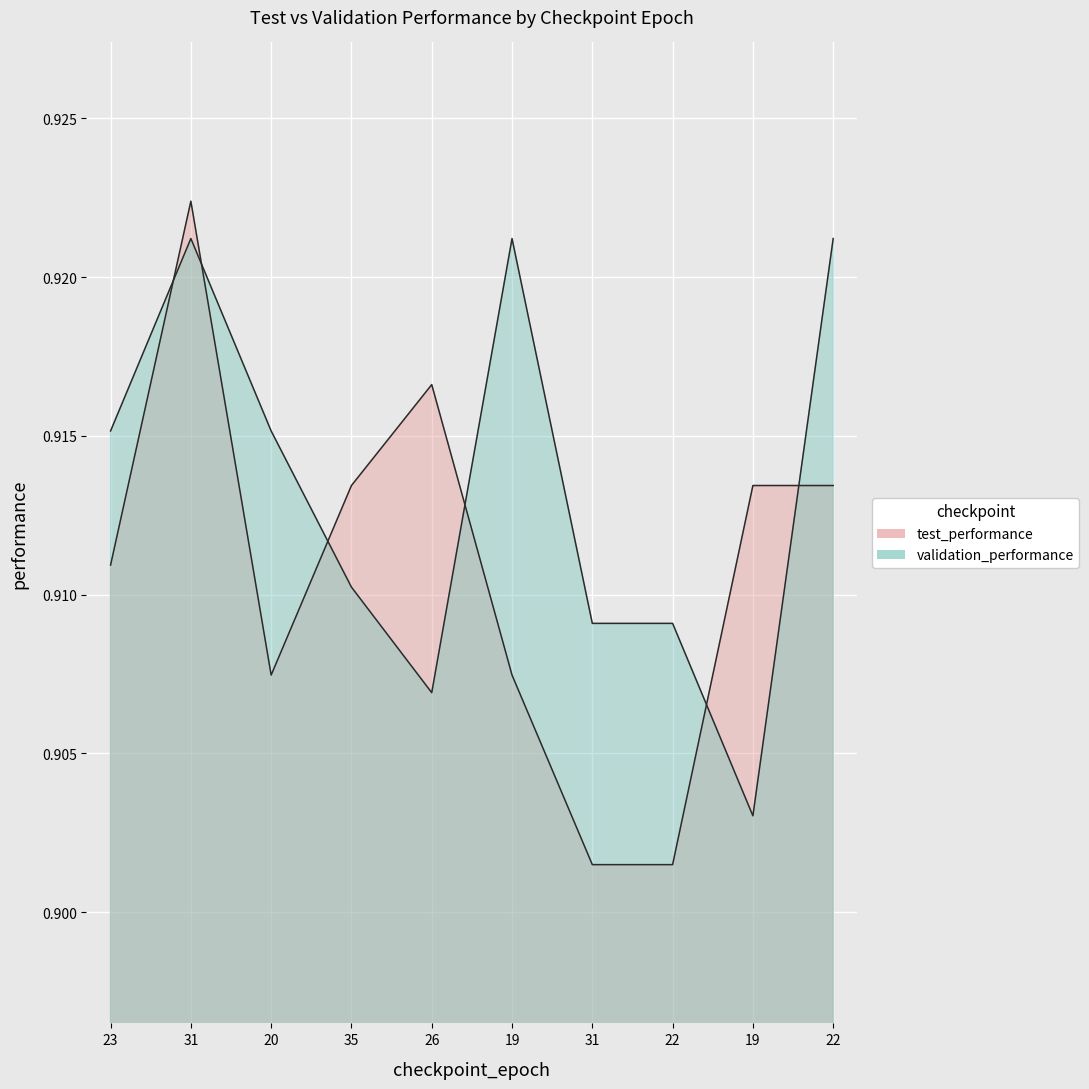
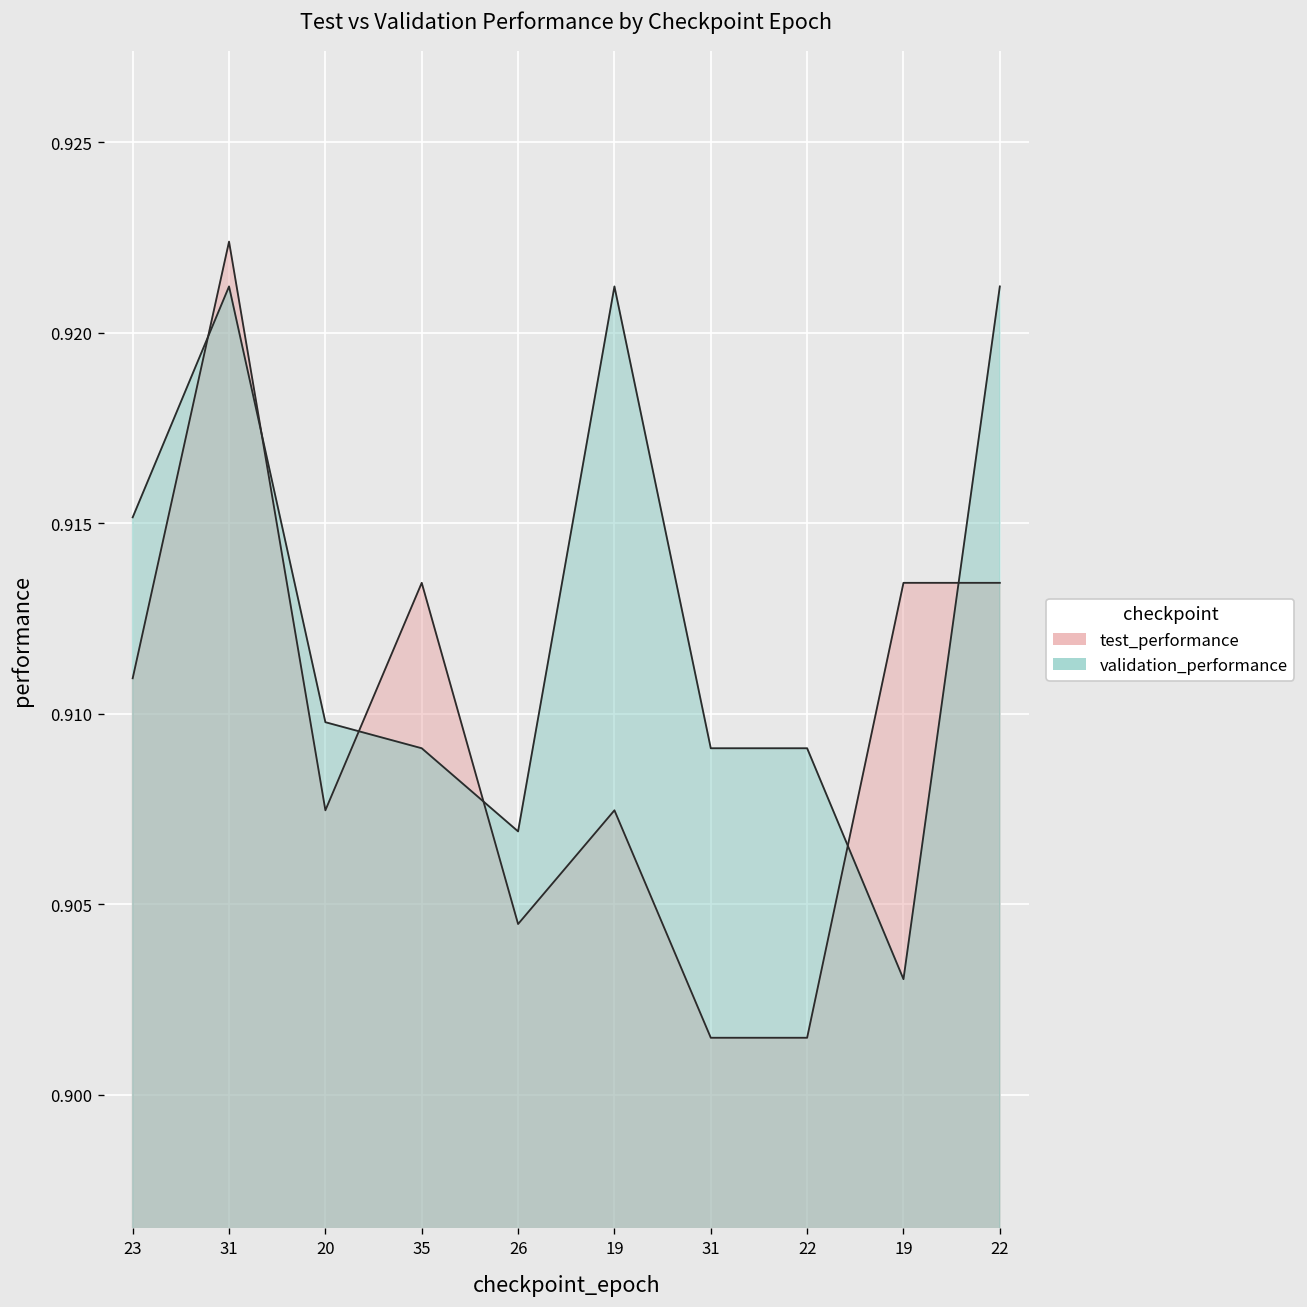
  {
    "test_performance": {
      "23": 0.9109,
      "20": 0.9075,
      "35": 0.9134,
-     "26": 0.9166
+     "26": 0.9045
    },
    "validation_performance": {
      "23": 0.9152,
-     "20": 0.9152,
-     "35": 0.9102,
+     "20": 0.9098,
+     "35": 0.9091,
      "26": 0.9069
    }
  }
